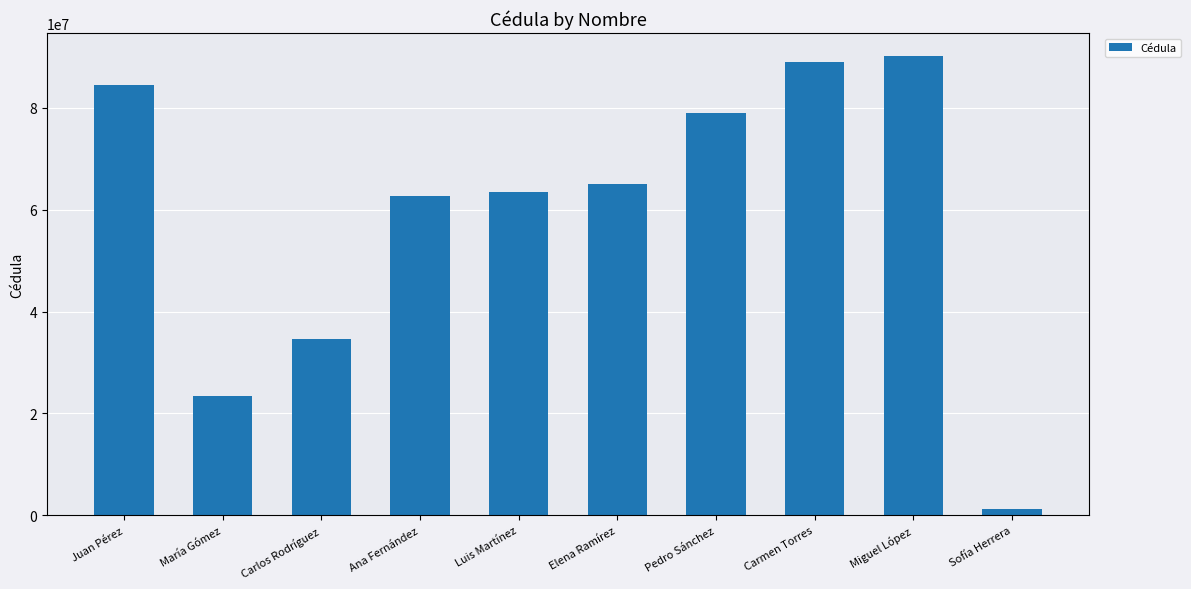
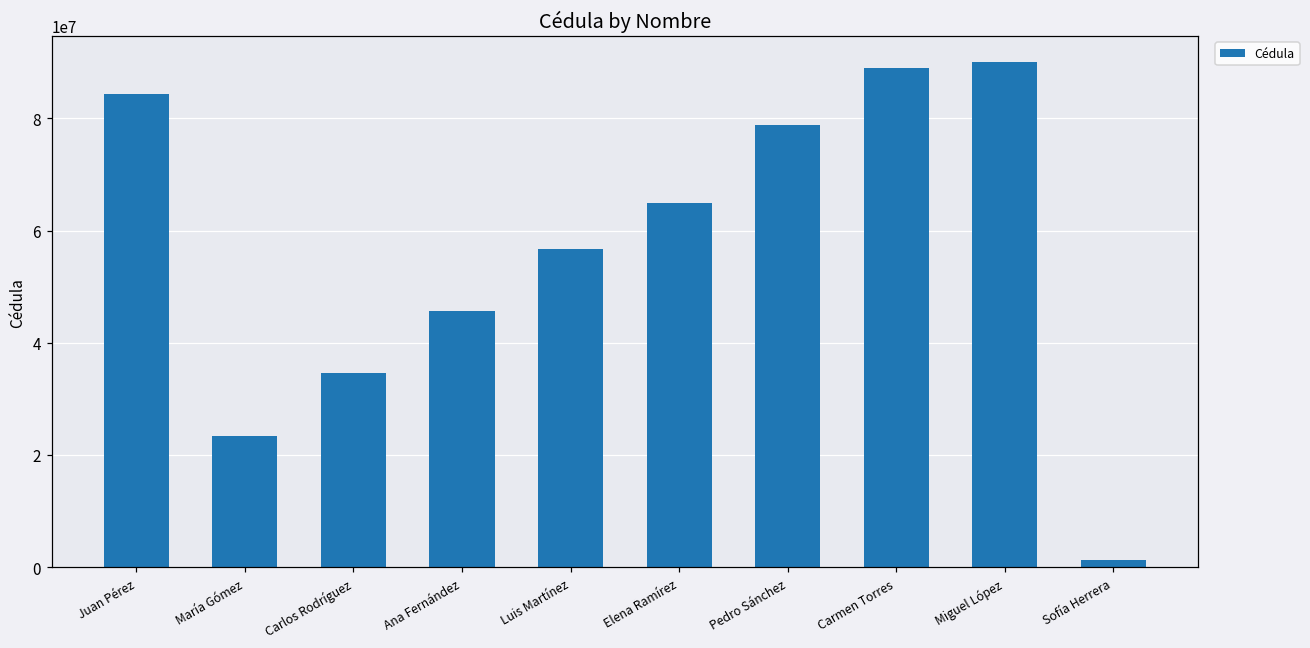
  {
    "Juan Pérez": 84000000,
    "María Gómez": 23000000,
    "Carlos Rodríguez": 35000000,
-   "Ana Fernández": 63000000,
-   "Luis Martínez": 63000000,
+   "Ana Fernández": 46000000,
+   "Luis Martínez": 57000000,
    "Elena Ramírez": 65000000,
    "Pedro Sánchez": 79000000,
    "Carmen Torres": 89000000,
    "Miguel López": 90000000,
    "Sofía Herrera": 1000000
  }
